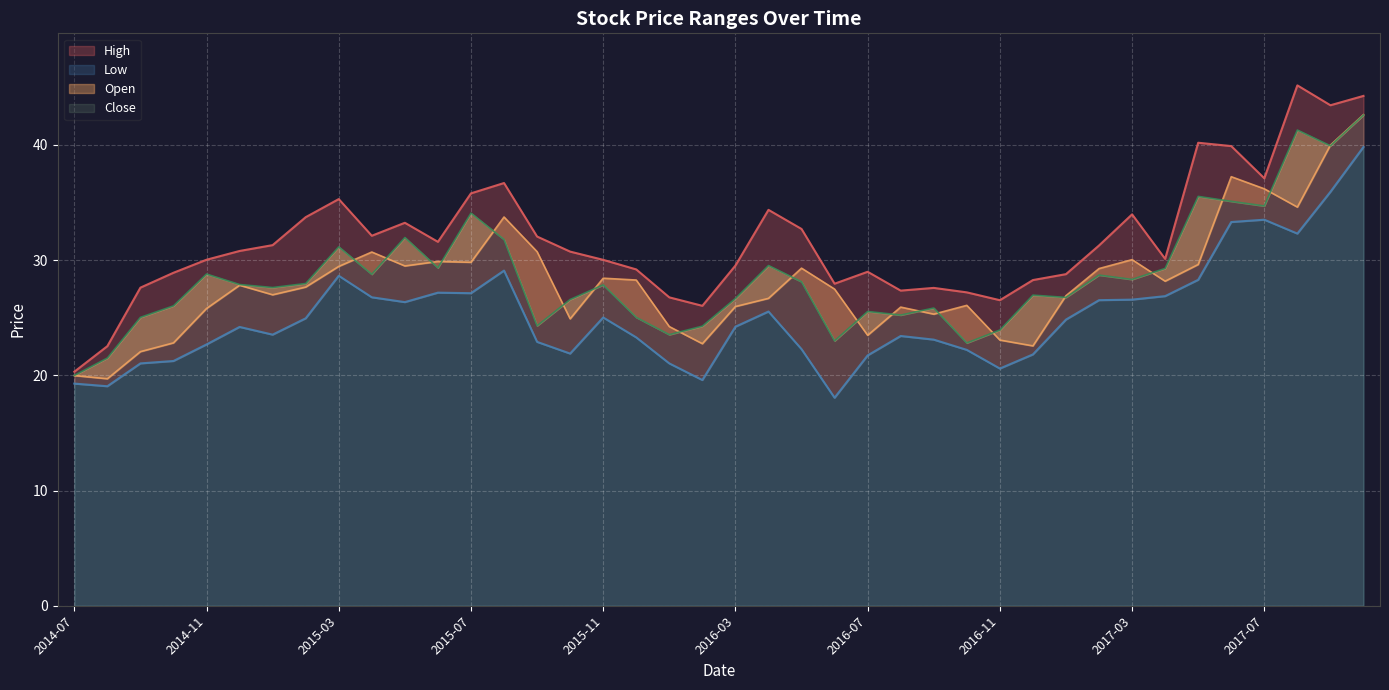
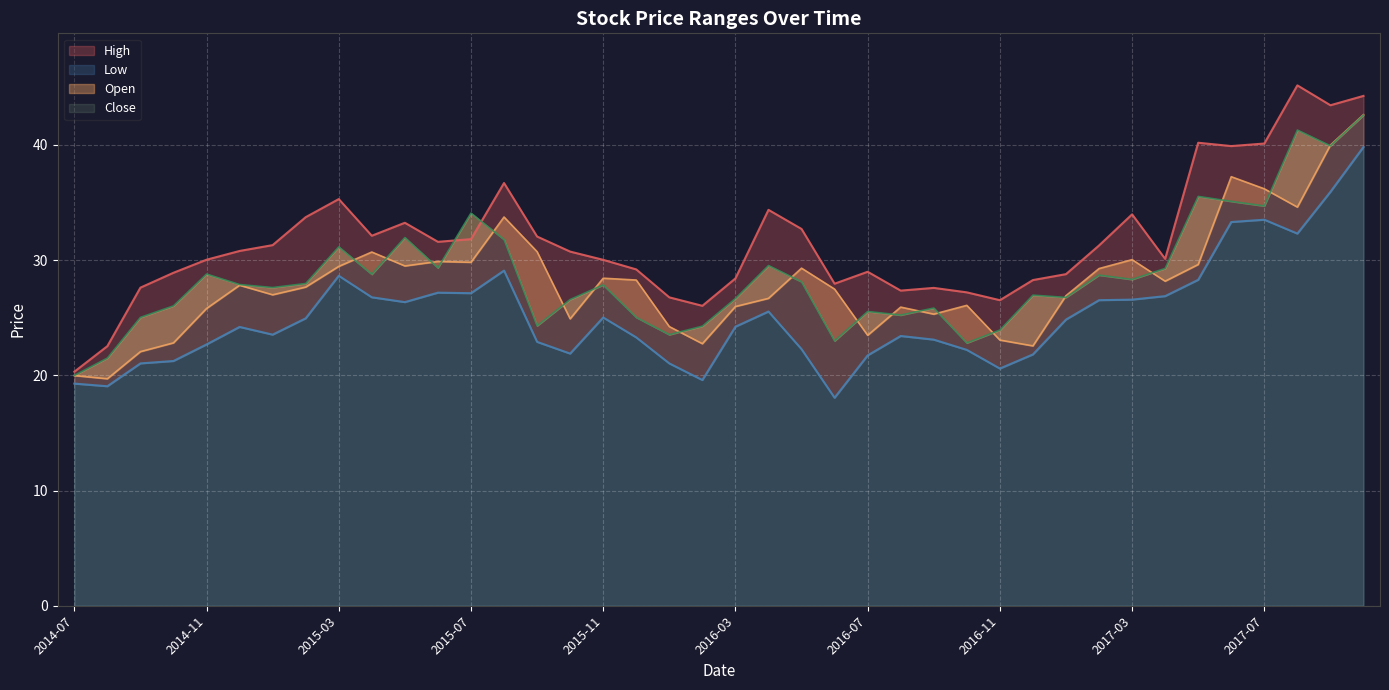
  {
    "High": {
      "2014-07": 20.3,
      "2014-11": 30.0,
      "2015-03": 35.3,
-     "2015-07": 35.8,
+     "2015-07": 31.8,
      "2015-11": 30.0,
-     "2016-03": 29.5,
+     "2016-03": 28.4,
      "2016-07": 29.0,
      "2016-11": 26.5,
      "2017-03": 34.0,
-     "2017-07": 37.1
+     "2017-07": 40.1
    }
  }
